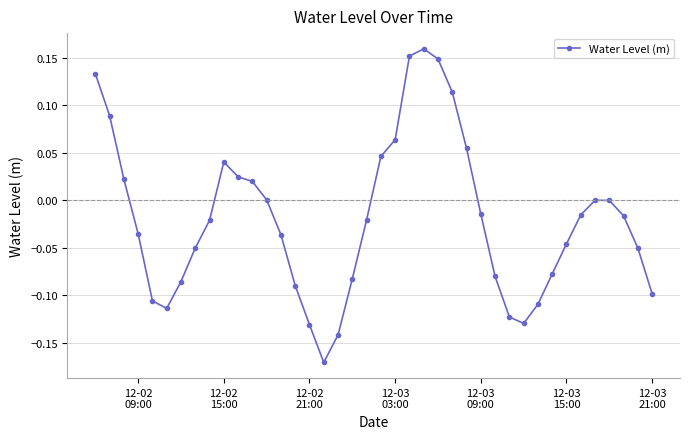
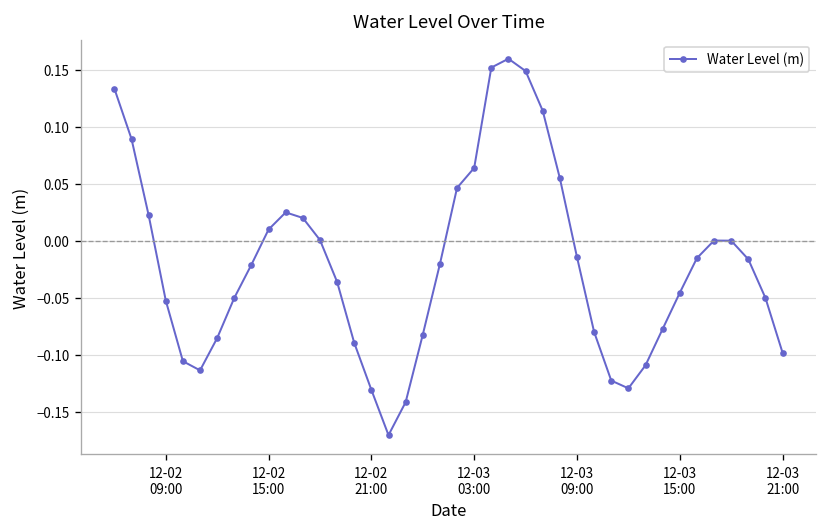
  {
-   "12-02 09:00": -0.04,
-   "12-02 15:00": 0.04,
+   "12-02 09:00": -0.05,
+   "12-02 15:00": 0.01,
    "12-02 21:00": -0.13,
    "12-03 03:00": 0.06,
    "12-03 09:00": -0.01,
    "12-03 15:00": -0.05,
    "12-03 21:00": -0.10
  }
